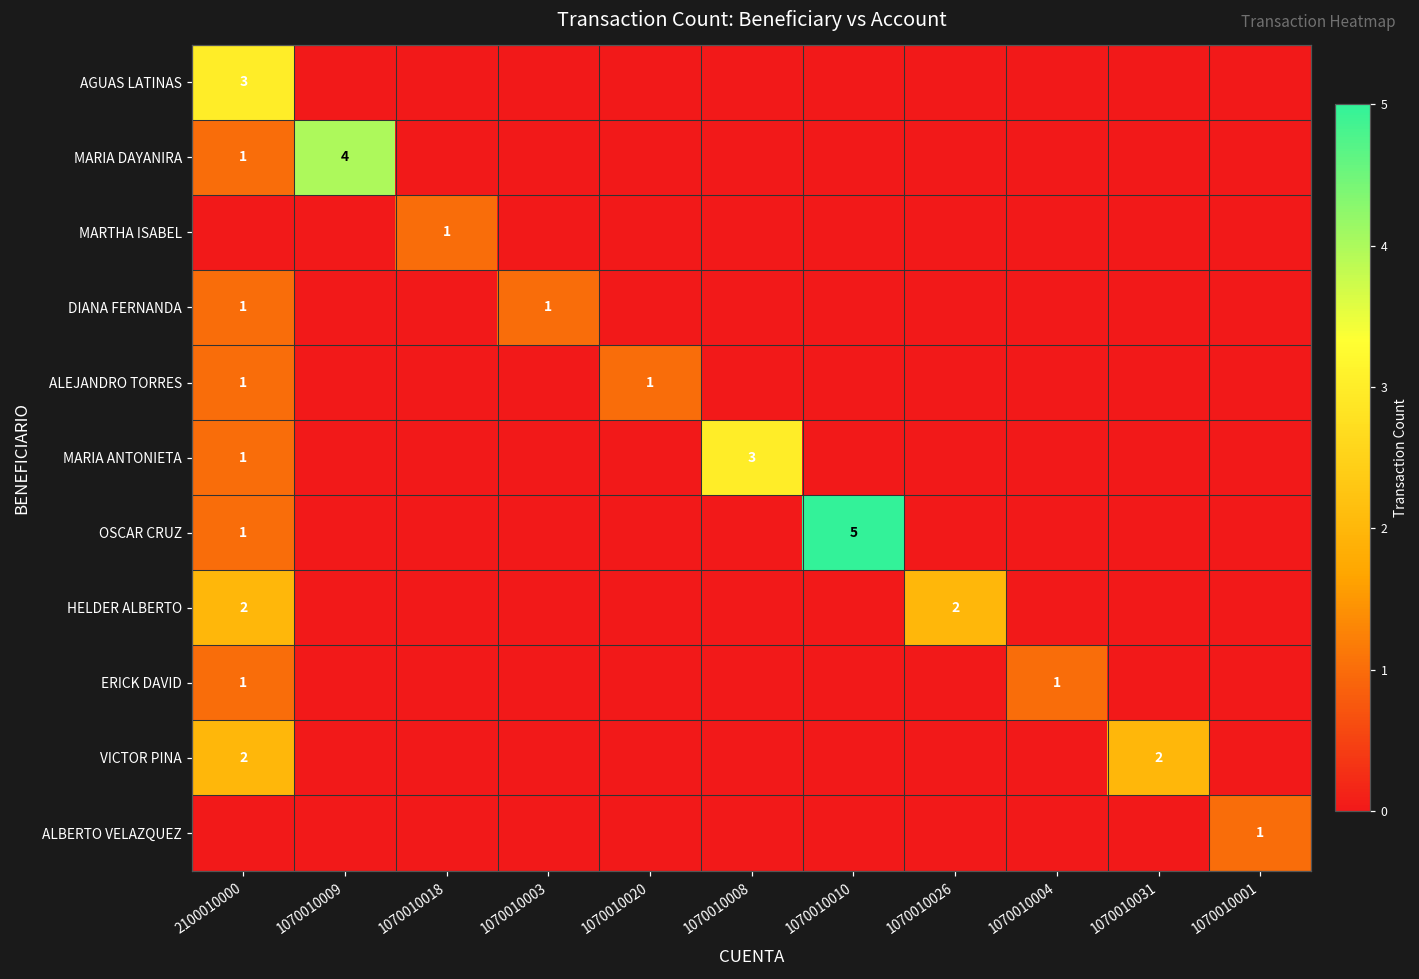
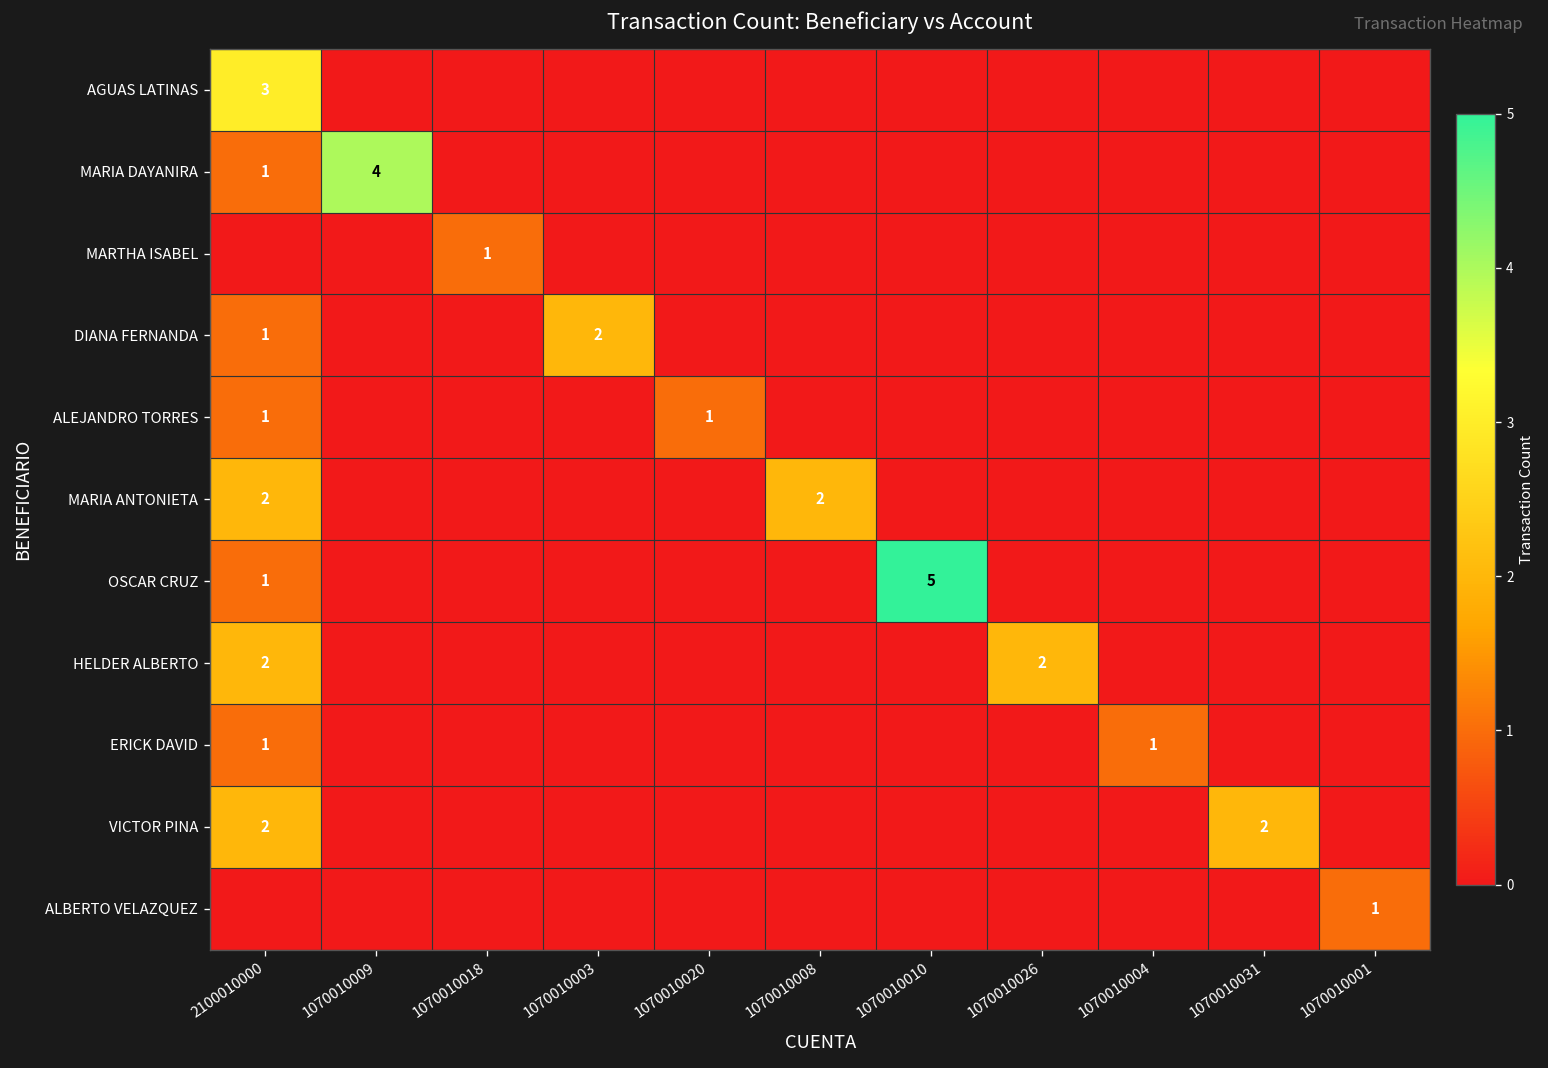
  {
    "AGUAS LATINAS": {
      "2100010000": 3
    },
    "MARIA DAYANIRA": {
      "2100010000": 1,
      "1070010009": 4
    },
    "MARTHA ISABEL": {
      "1070010018": 1
    },
    "DIANA FERNANDA": {
      "2100010000": 1,
-     "1070010003": 1
+     "1070010003": 2
    },
    "ALEJANDRO TORRES": {
      "2100010000": 1,
      "1070010020": 1
    },
    "MARIA ANTONIETA": {
-     "2100010000": 1,
-     "1070010008": 3
+     "2100010000": 2,
+     "1070010008": 2
    },
    "OSCAR CRUZ": {
      "2100010000": 1,
      "1070010010": 5
    },
    "HELDER ALBERTO": {
      "2100010000": 2,
      "1070010026": 2
    },
    "ERICK DAVID": {
      "2100010000": 1,
      "1070010004": 1
    },
    "VICTOR PINA": {
      "2100010000": 2,
      "1070010031": 2
    },
    "ALBERTO VELAZQUEZ": {
      "1070010001": 1
    }
  }
